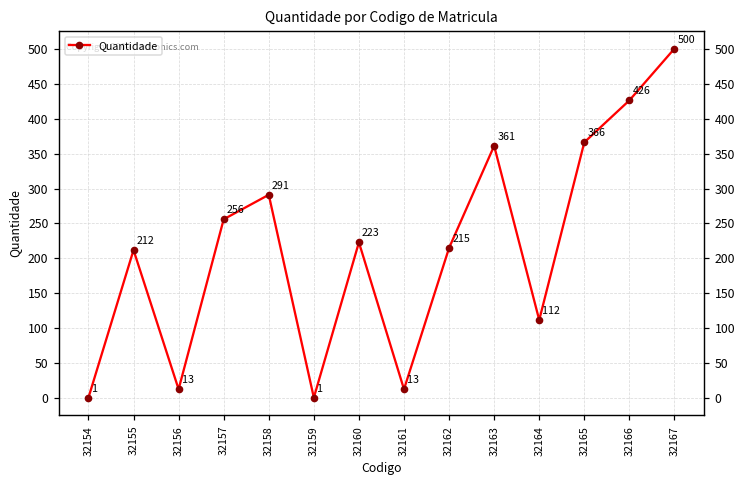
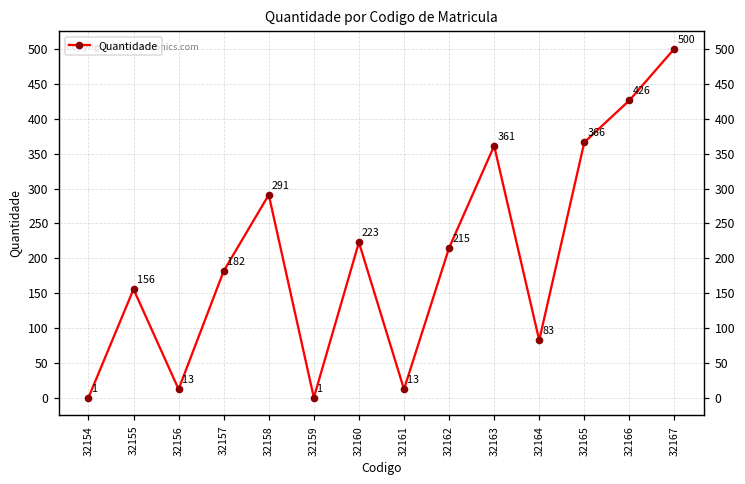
  {
    "32154": 1,
-   "32155": 212,
+   "32155": 156,
    "32156": 13,
-   "32157": 256,
+   "32157": 182,
    "32158": 291,
    "32159": 1,
    "32160": 223,
    "32161": 13,
    "32162": 215,
    "32163": 361,
-   "32164": 112,
+   "32164": 83,
    "32165": 366,
    "32166": 426,
    "32167": 500
  }
